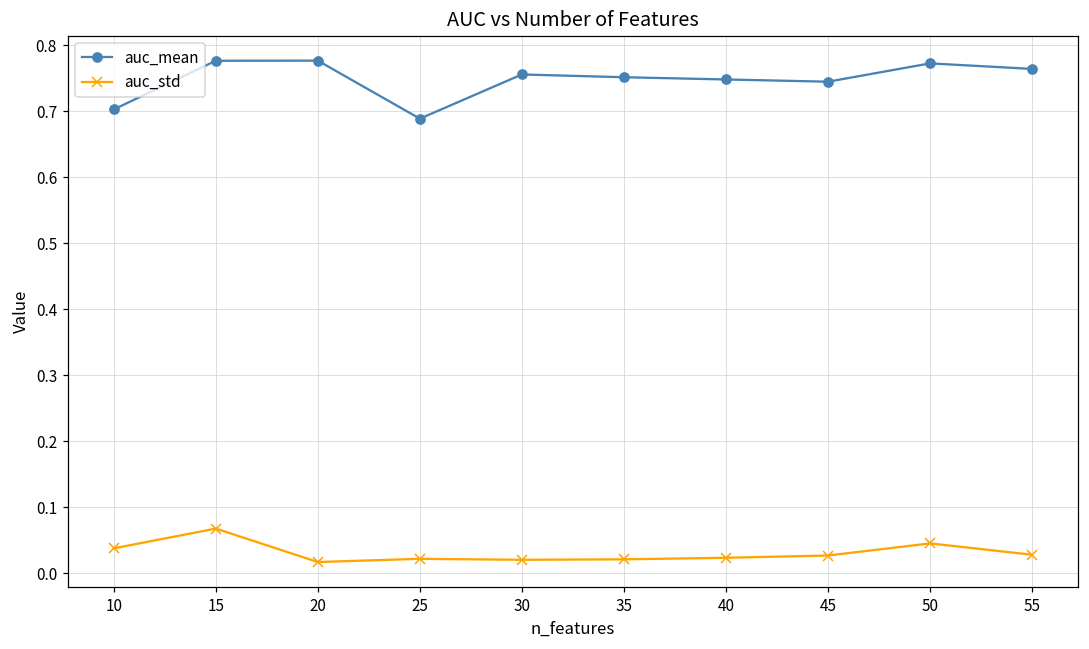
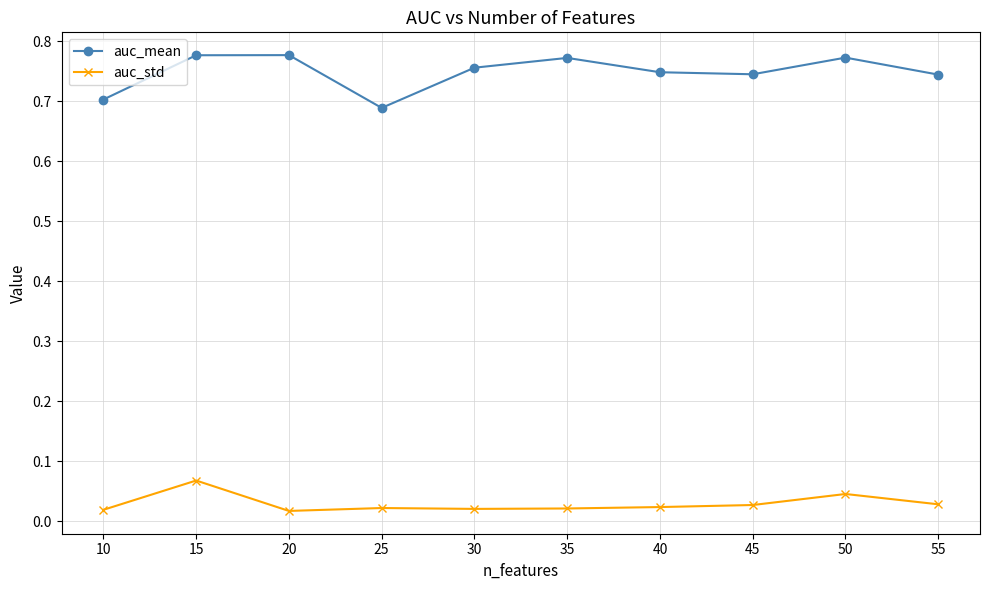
  {
    "auc_mean": {
      "10": 0.70,
      "15": 0.78,
      "20": 0.78,
      "25": 0.69,
      "30": 0.76,
-     "35": 0.75,
+     "35": 0.77,
      "40": 0.75,
      "45": 0.75,
      "50": 0.77,
-     "55": 0.76
+     "55": 0.74
    },
    "auc_std": {
-     "10": 0.04,
+     "10": 0.02,
      "15": 0.07,
      "20": 0.02,
      "25": 0.02,
      "30": 0.02,
      "35": 0.02,
      "40": 0.02,
      "45": 0.03,
      "50": 0.05,
      "55": 0.03
    }
  }
